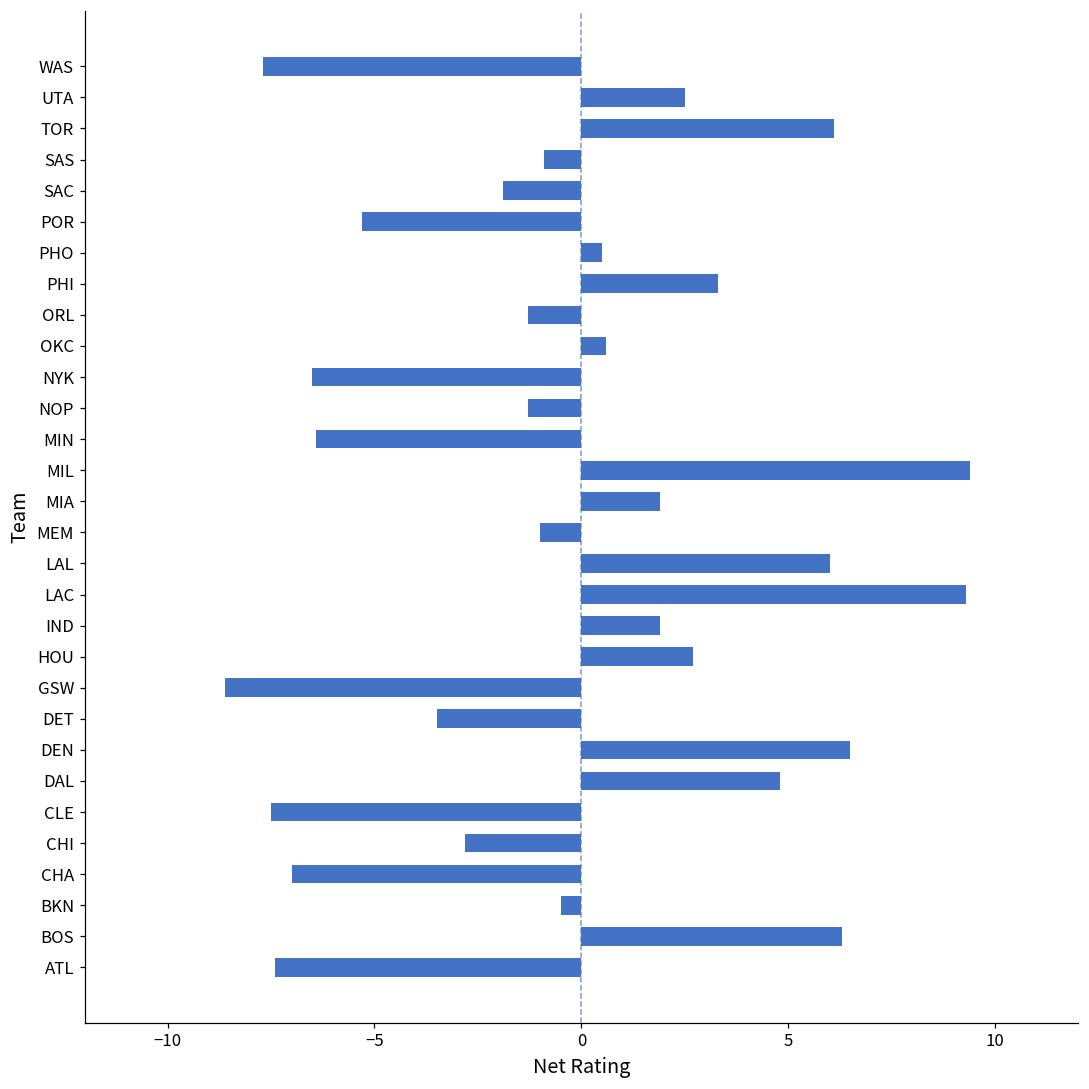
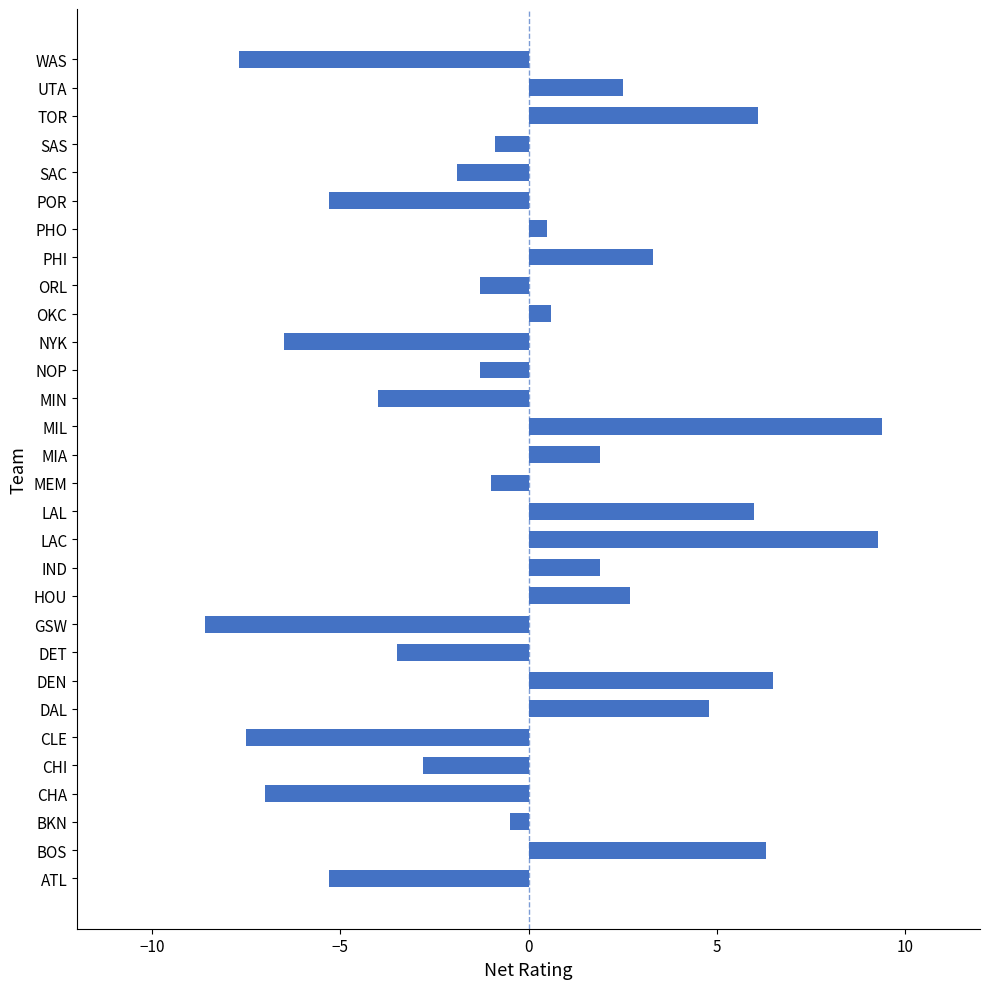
  {
    "WAS": -7.7,
    "UTA": 2.5,
    "TOR": 6.1,
    "SAS": -0.9,
    "SAC": -1.9,
    "POR": -5.3,
    "PHO": 0.5,
    "PHI": 3.3,
    "ORL": -1.3,
    "OKC": 0.6,
    "NYK": -6.5,
    "NOP": -1.3,
-   "MIN": -6.4,
+   "MIN": -4.0,
    "MIL": 9.4,
    "MIA": 1.9,
    "MEM": -1.0,
    "LAL": 6.0,
    "LAC": 9.3,
    "IND": 1.9,
    "HOU": 2.7,
    "GSW": -8.6,
    "DET": -3.5,
    "DEN": 6.5,
    "DAL": 4.8,
    "CLE": -7.5,
    "CHI": -2.8,
    "CHA": -7.0,
    "BKN": -0.5,
    "BOS": 6.3,
-   "ATL": -7.4
+   "ATL": -5.3
  }
